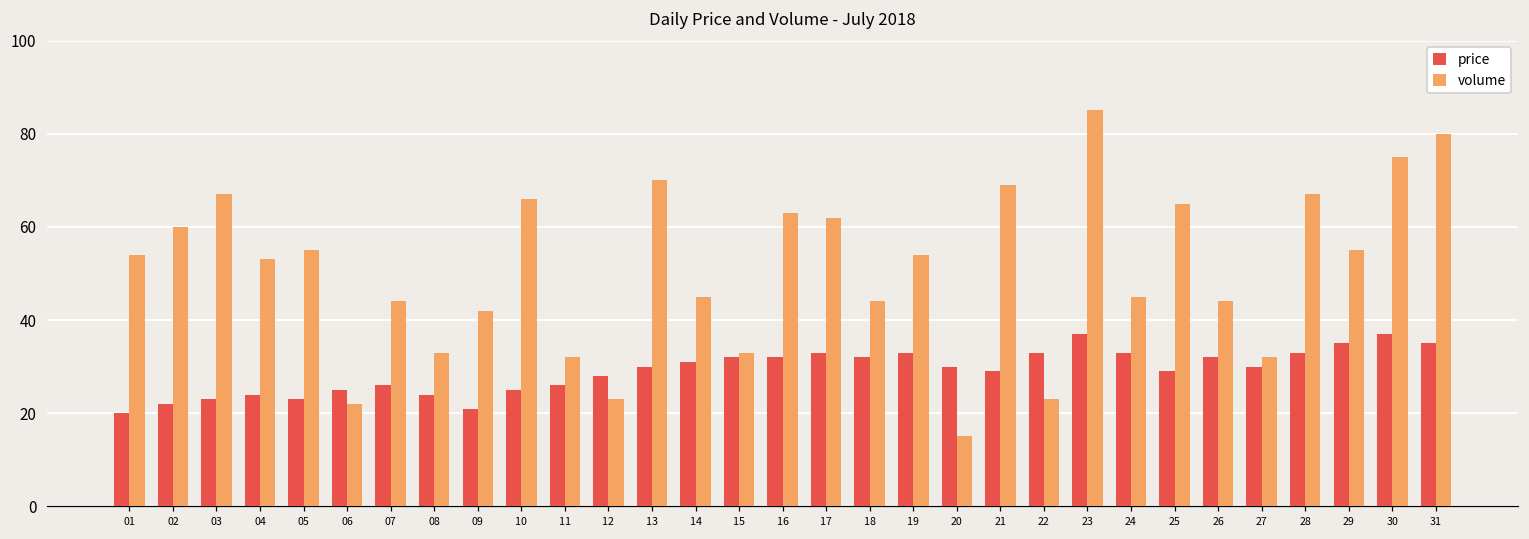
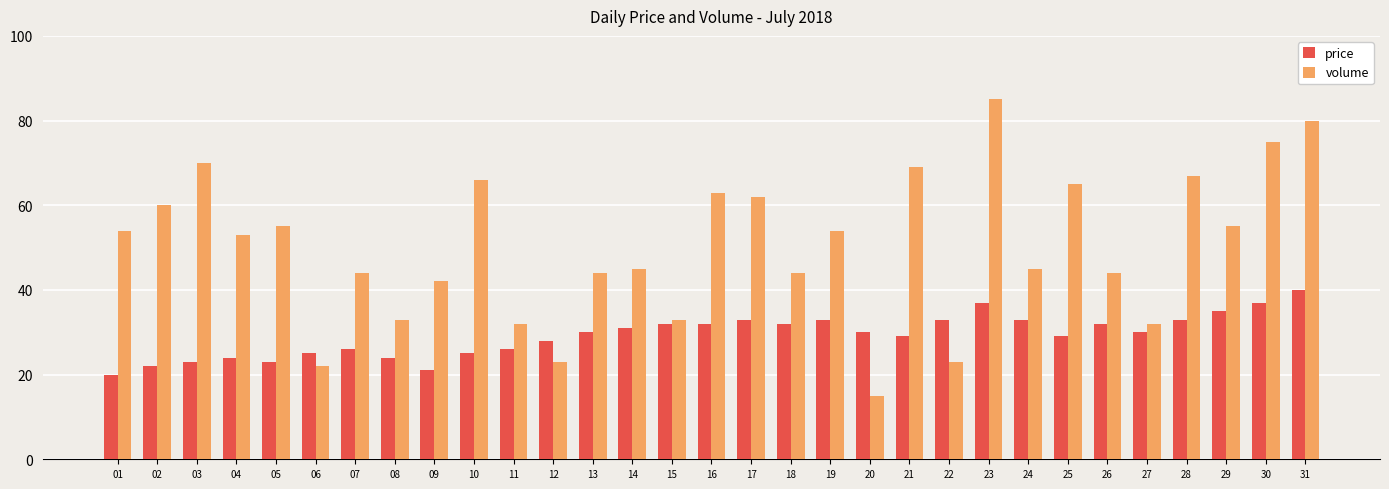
  {
    "price": {
      "01": 20,
      "02": 22,
      "03": 23,
      "04": 24,
      "05": 23,
      "06": 25,
      "07": 26,
      "08": 24,
      "09": 21,
      "10": 25,
      "11": 26,
      "12": 28,
      "13": 30,
      "14": 31,
      "15": 32,
      "16": 32,
      "17": 33,
      "18": 32,
      "19": 33,
      "20": 30,
      "21": 29,
      "22": 33,
      "23": 37,
      "24": 33,
      "25": 29,
      "26": 32,
      "27": 30,
      "28": 33,
      "29": 35,
      "30": 37,
-     "31": 35
+     "31": 40
    },
    "volume": {
      "01": 54,
      "02": 60,
-     "03": 67,
+     "03": 70,
      "04": 53,
      "05": 55,
      "06": 22,
      "07": 44,
      "08": 33,
      "09": 42,
      "10": 66,
      "11": 32,
      "12": 23,
-     "13": 70,
+     "13": 44,
      "14": 45,
      "15": 33,
      "16": 63,
      "17": 62,
      "18": 44,
      "19": 54,
      "20": 15,
      "21": 69,
      "22": 23,
      "23": 85,
      "24": 45,
      "25": 65,
      "26": 44,
      "27": 32,
      "28": 67,
      "29": 55,
      "30": 75,
      "31": 80
    }
  }
